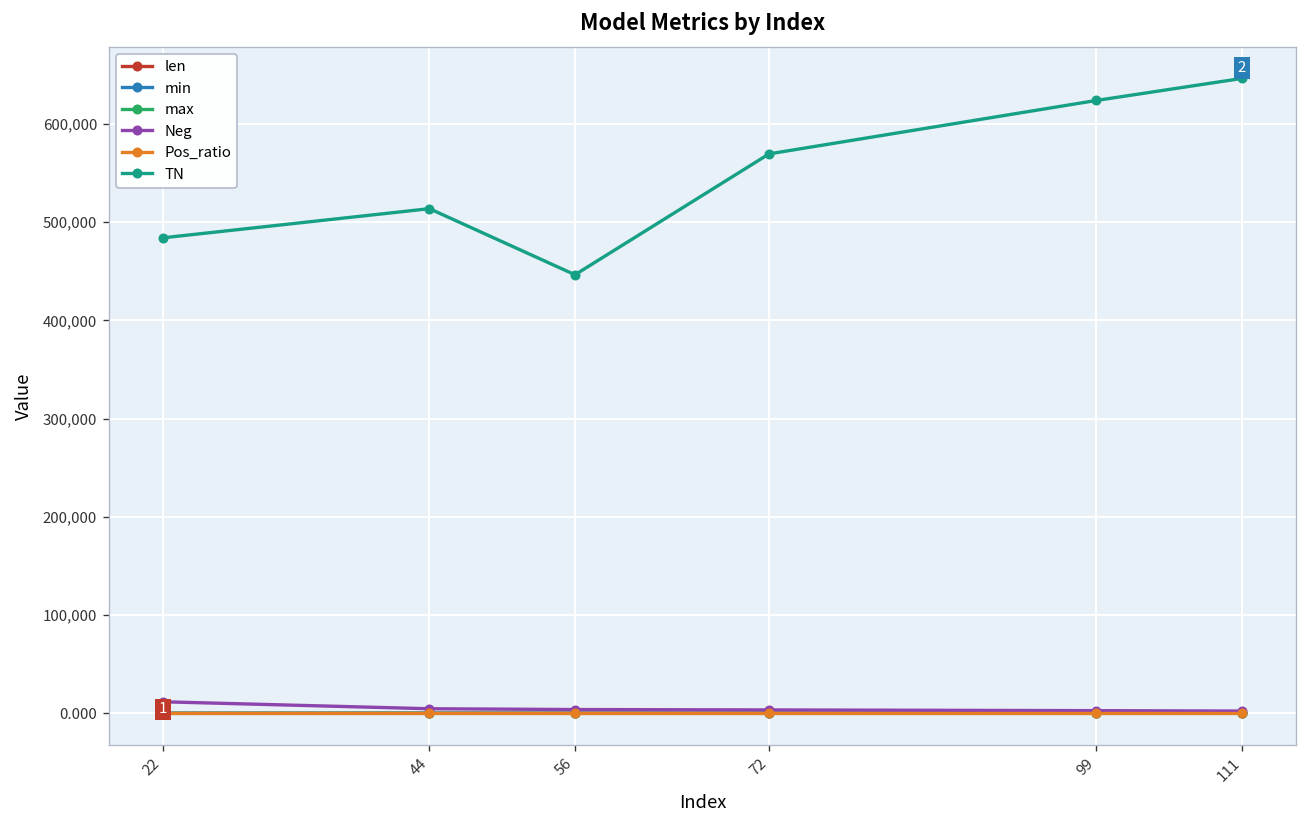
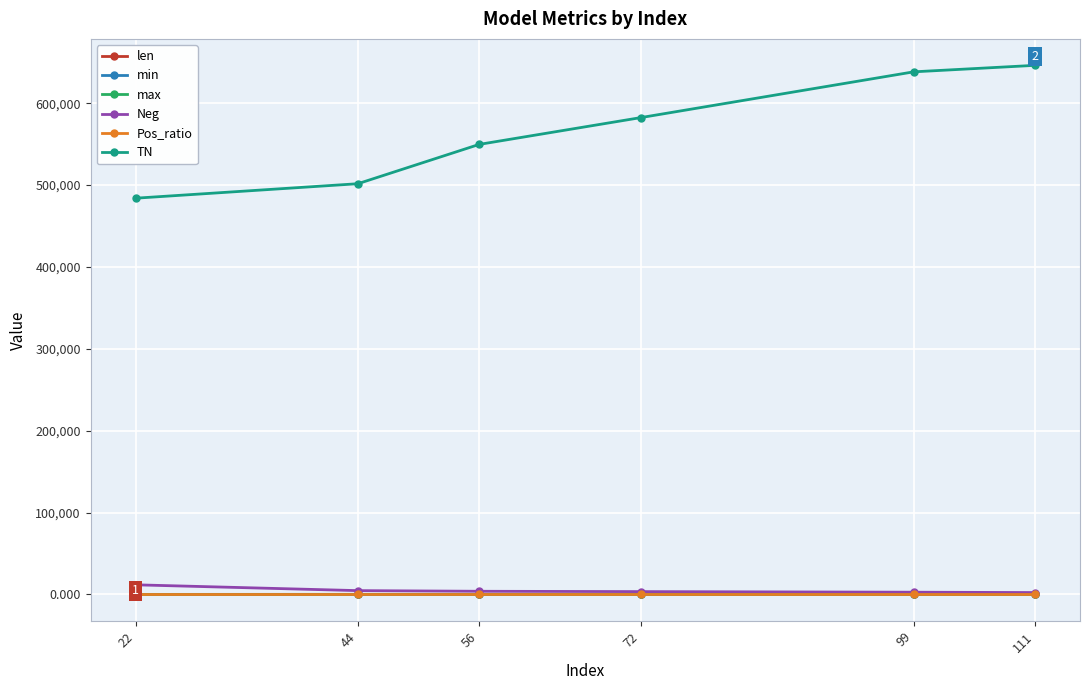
  {
    "Pos_ratio": {
      "44": "0",
      "56": "0",
      "72": "0"
    },
    "Neg": {
      "44": "0",
      "56": "0",
      "72": "0"
    },
    "TN": {
      "22": "480,000",
-     "44": "510,000",
-     "56": "450,000",
-     "72": "570,000",
-     "99": "620,000"
+     "44": "500,000",
+     "56": "550,000",
+     "72": "580,000",
+     "99": "640,000"
    }
  }
